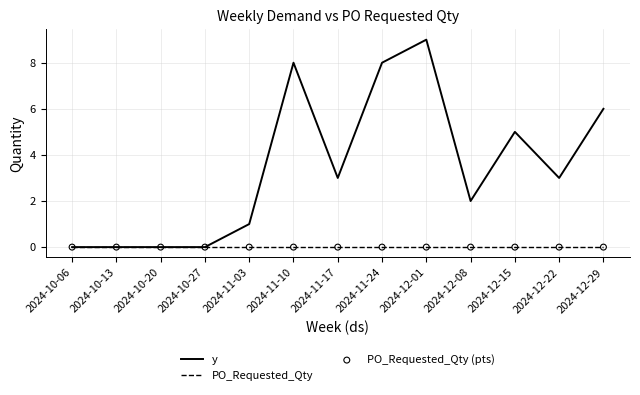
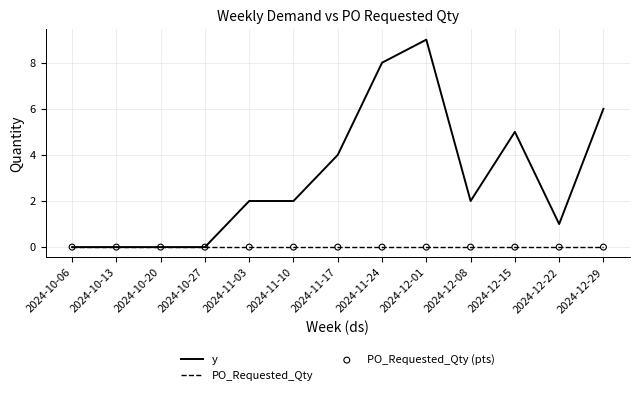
  {
    "y": {
-     "2024-11-03": 1,
-     "2024-11-10": 8,
-     "2024-11-17": 3,
+     "2024-11-03": 2,
+     "2024-11-10": 2,
+     "2024-11-17": 4,
      "2024-11-24": 8,
      "2024-12-01": 9,
      "2024-12-08": 2,
      "2024-12-15": 5,
-     "2024-12-22": 3,
+     "2024-12-22": 1,
      "2024-12-29": 6
    }
  }
